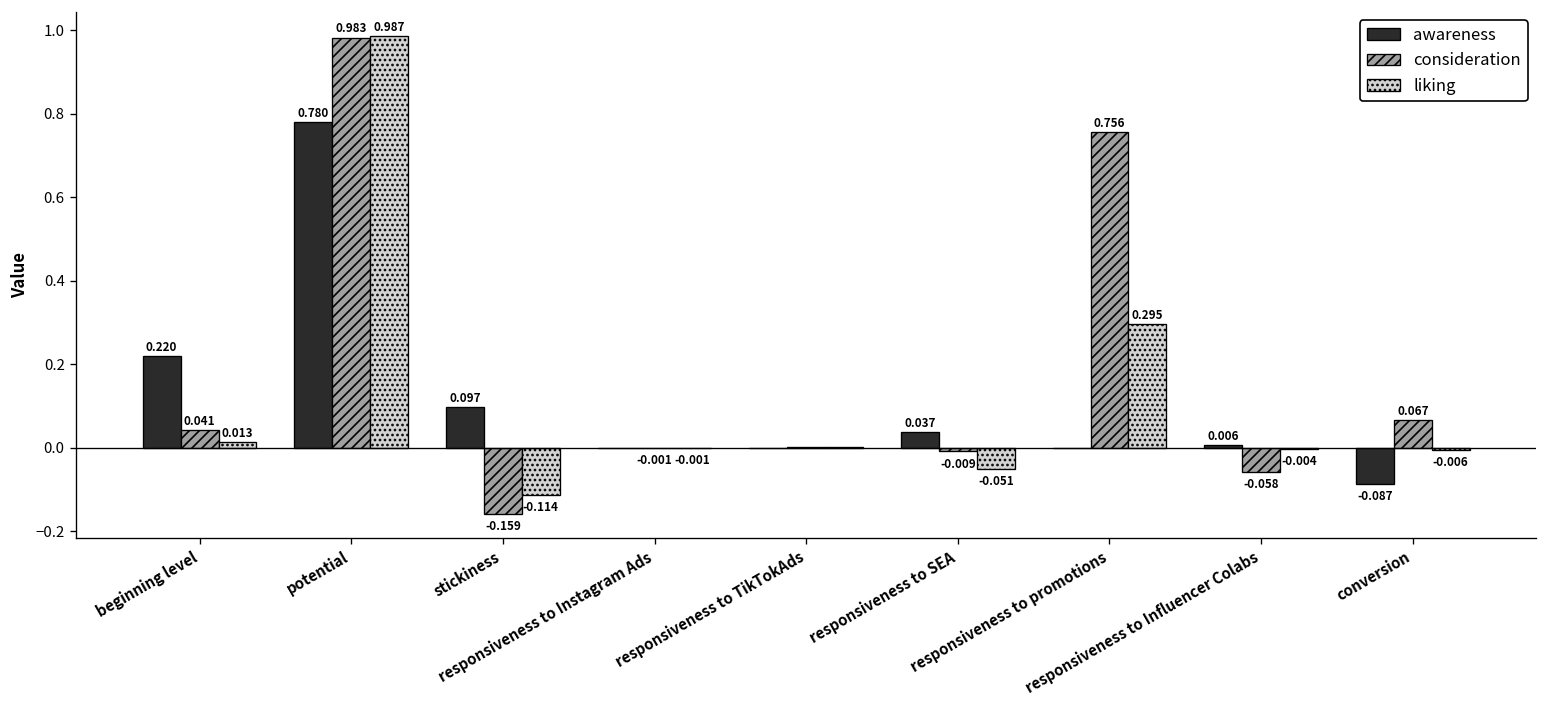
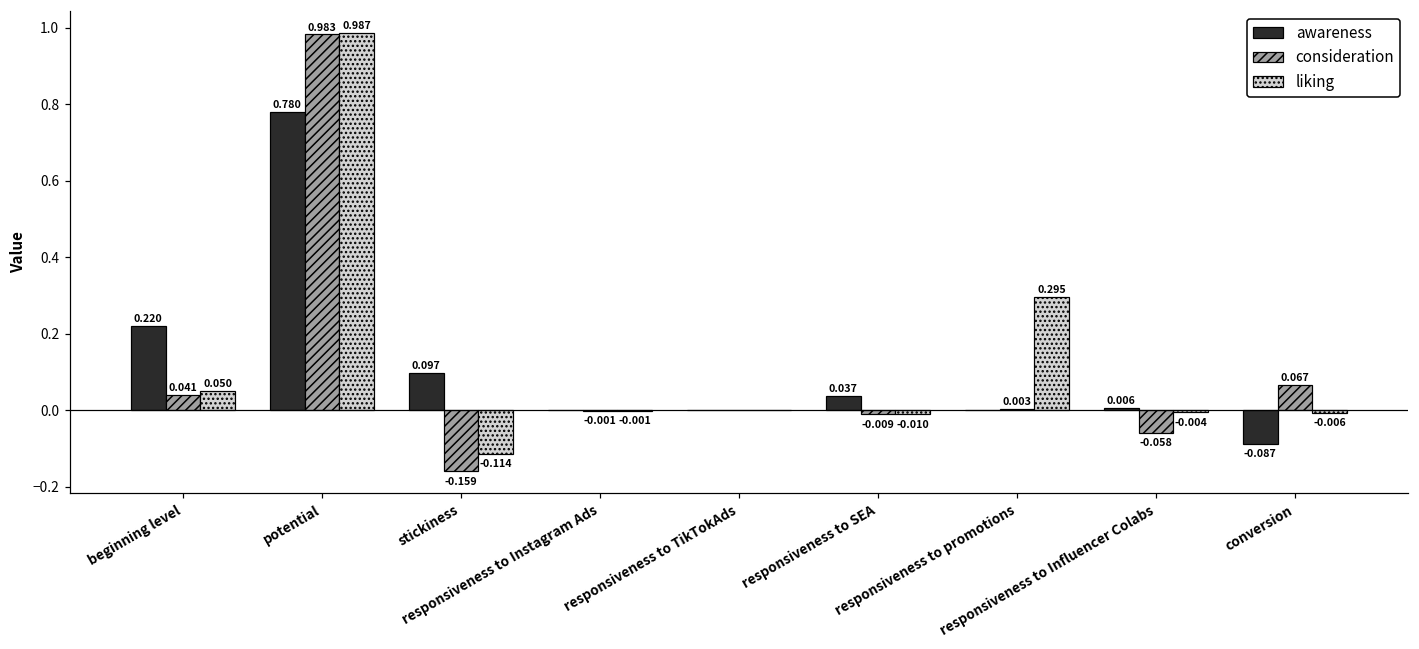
  {
    "awareness": {
      "beginning level": 0.220,
      "potential": 0.780,
      "stickiness": 0.097,
      "responsiveness to SEA": 0.037,
      "responsiveness to Influencer Colabs": 0.006,
      "conversion": -0.087
    },
    "consideration": {
      "beginning level": 0.041,
      "potential": 0.983,
      "stickiness": -0.159,
      "responsiveness to Instagram Ads": -0.001,
      "responsiveness to SEA": -0.009,
-     "responsiveness to promotions": 0.756,
+     "responsiveness to promotions": 0.003,
      "responsiveness to Influencer Colabs": -0.058,
      "conversion": 0.067
    },
    "liking": {
-     "beginning level": 0.013,
+     "beginning level": 0.050,
      "potential": 0.987,
      "stickiness": -0.114,
      "responsiveness to Instagram Ads": -0.001,
-     "responsiveness to SEA": -0.051,
+     "responsiveness to SEA": -0.010,
      "responsiveness to promotions": 0.295,
      "responsiveness to Influencer Colabs": -0.004,
      "conversion": -0.006
    }
  }
